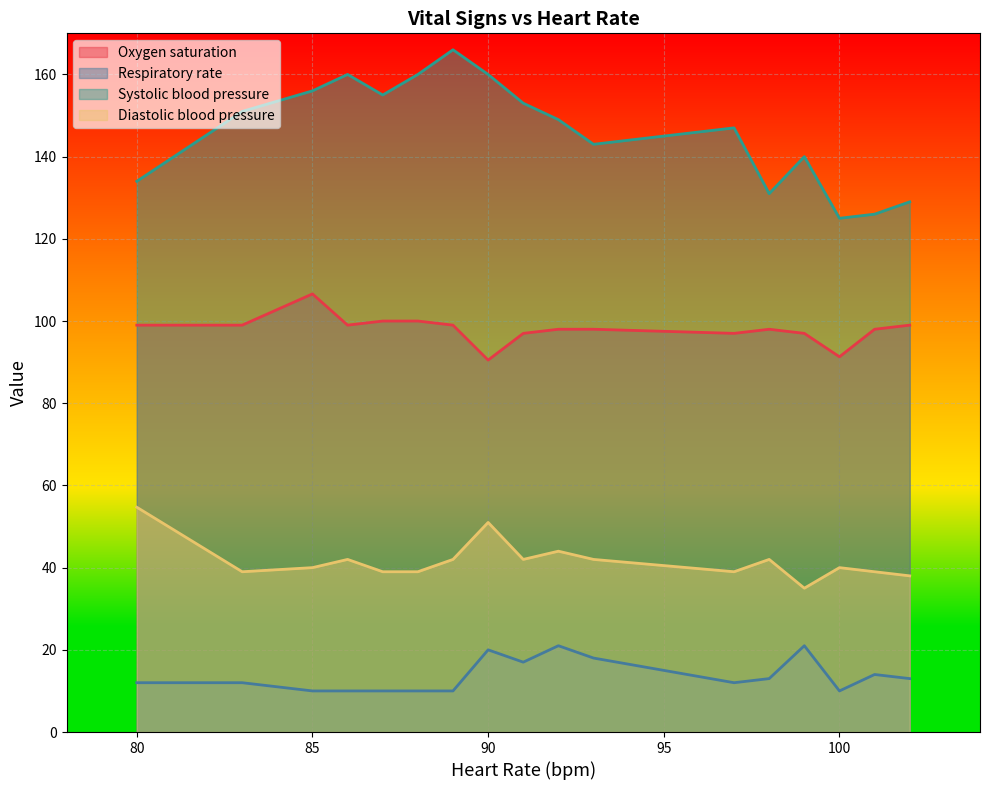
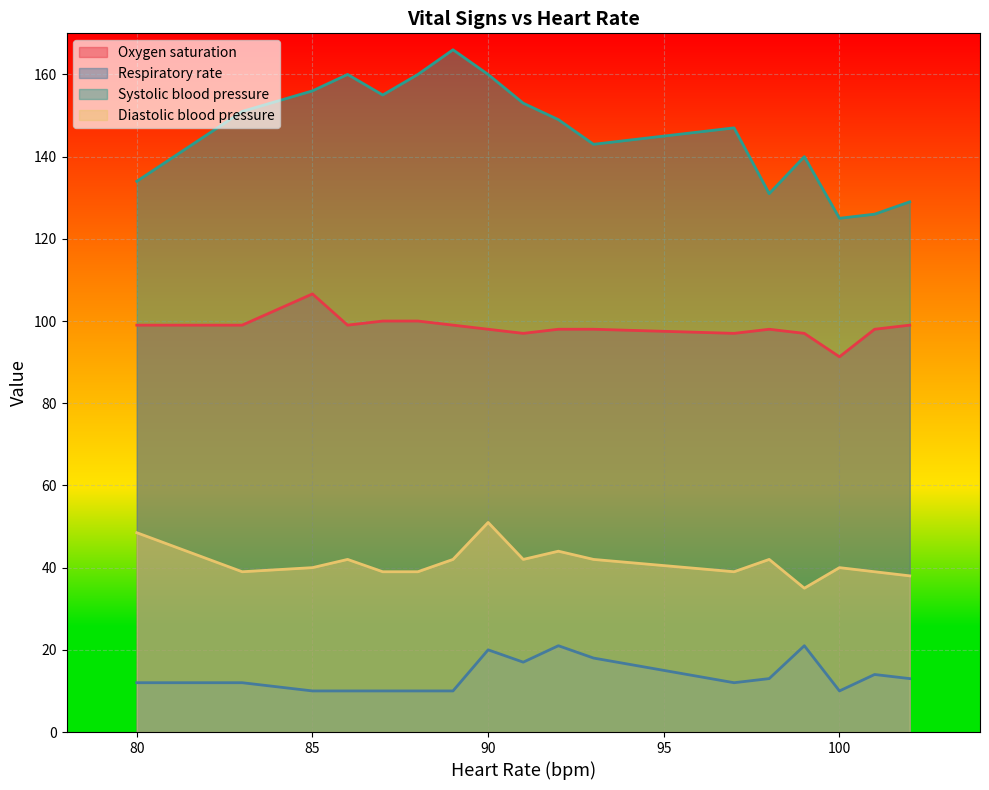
  {
    "Oxygen saturation": {
      "80": 99,
      "85": 107,
-     "90": 91,
+     "90": 98,
      "100": 91
    },
    "Diastolic blood pressure": {
-     "80": 55,
+     "80": 49,
      "85": 40,
      "90": 51,
      "100": 40
    }
  }
